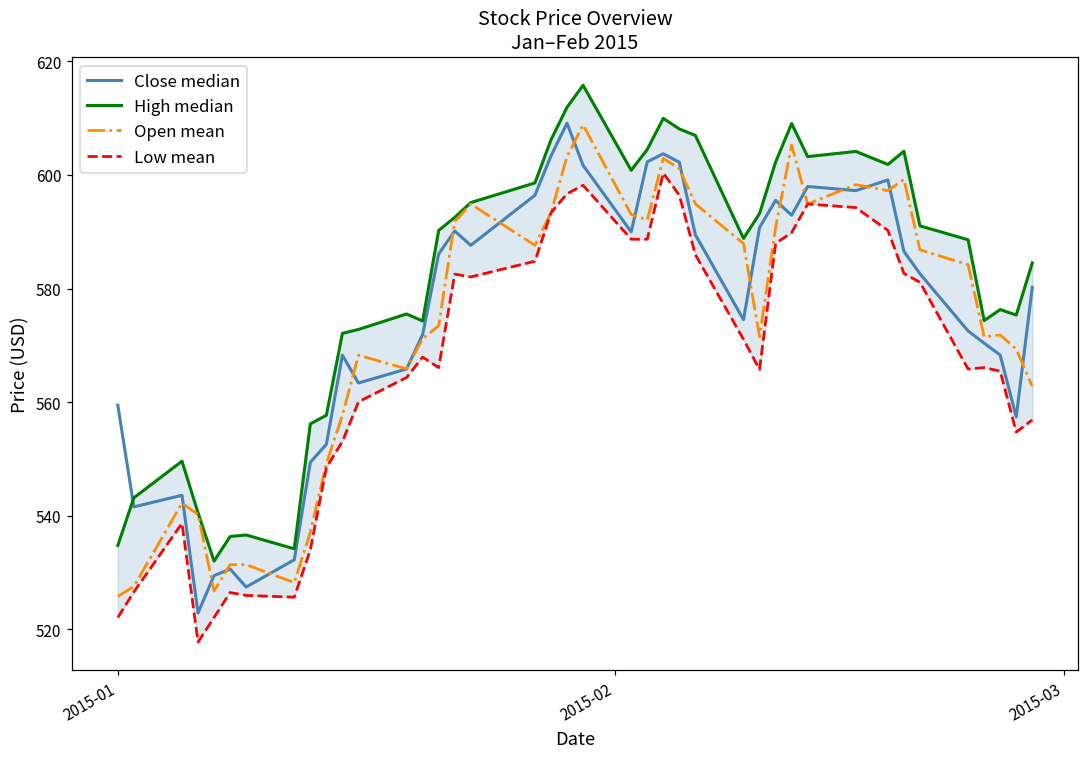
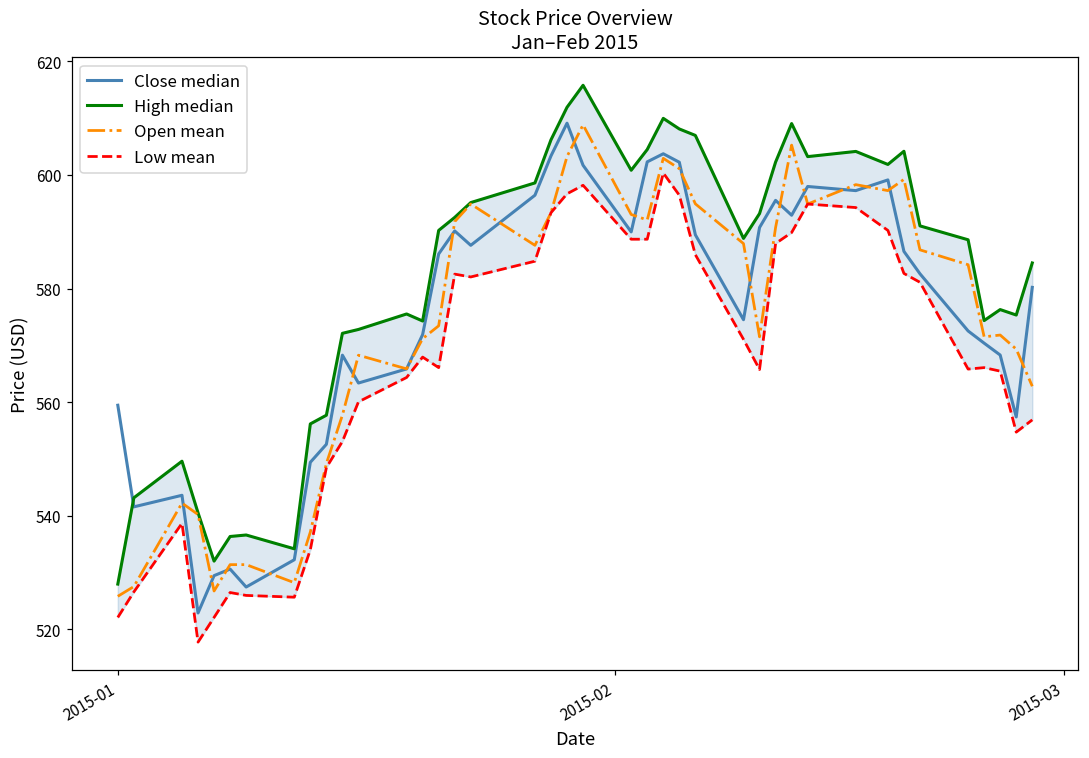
  {
    "Close median": {
      "2015-01": 559
    },
    "High median": {
-     "2015-01": 535
+     "2015-01": 528
    },
    "Open mean": {
      "2015-01": 526
    },
    "Low mean": {
      "2015-01": 522
    }
  }
